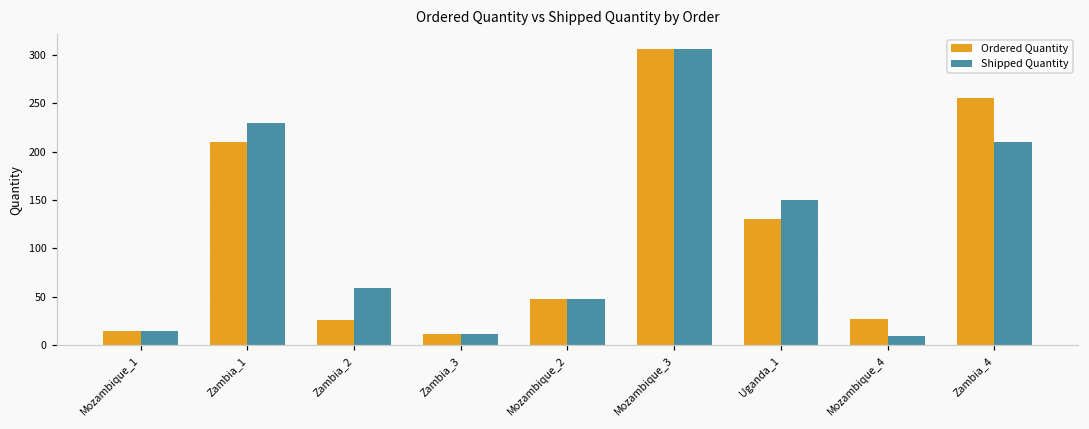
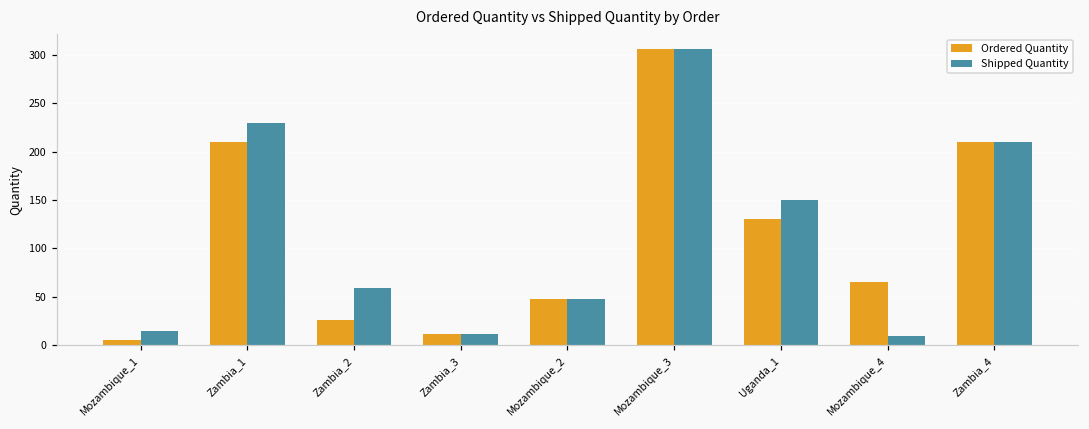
  {
    "Ordered Quantity": {
-     "Mozambique_1": 20,
+     "Mozambique_1": 10,
      "Zambia_1": 210,
      "Zambia_2": 30,
      "Zambia_3": 10,
      "Mozambique_2": 50,
      "Mozambique_3": 310,
      "Uganda_1": 130,
-     "Mozambique_4": 30,
-     "Zambia_4": 260
+     "Mozambique_4": 70,
+     "Zambia_4": 210
    },
    "Shipped Quantity": {
      "Mozambique_1": 20,
      "Zambia_1": 230,
      "Zambia_2": 60,
      "Zambia_3": 10,
      "Mozambique_2": 50,
      "Mozambique_3": 310,
      "Uganda_1": 150,
      "Mozambique_4": 10,
      "Zambia_4": 210
    }
  }
